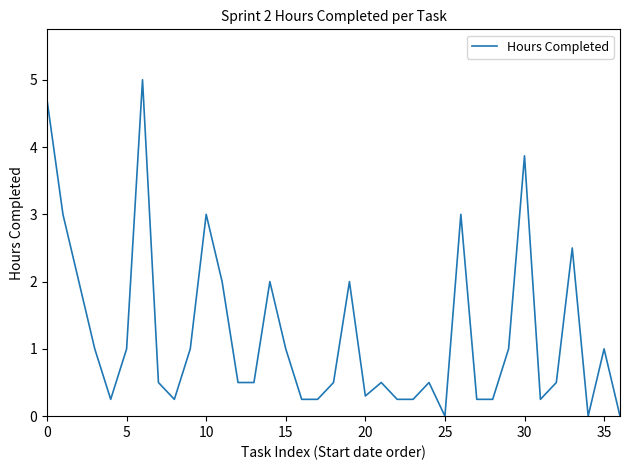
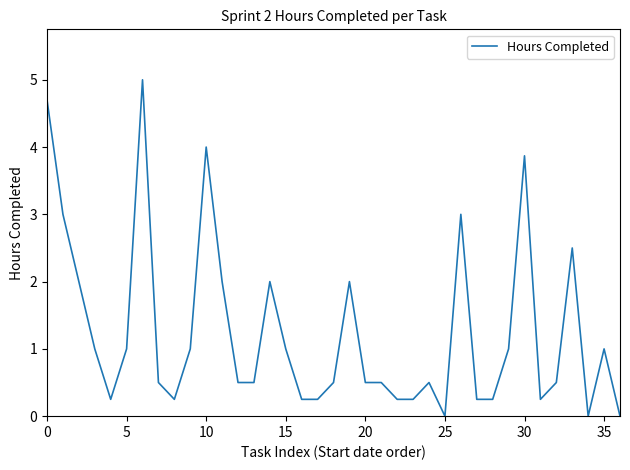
  {
    "0": 4.7,
    "5": 1.0,
-   "10": 3,
+   "10": 4,
    "15": 1.0,
-   "20": 0.3,
+   "20": 0.5,
    "25": 0.0,
    "30": 3.9,
    "35": 1.0
  }
